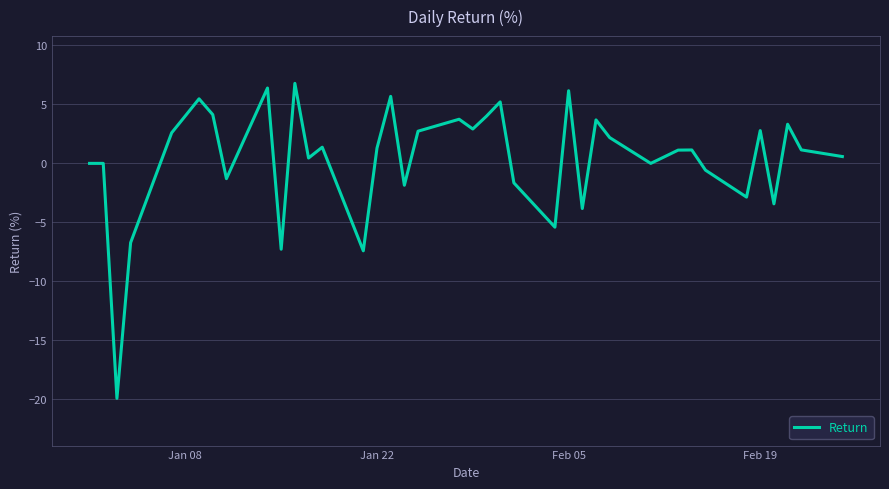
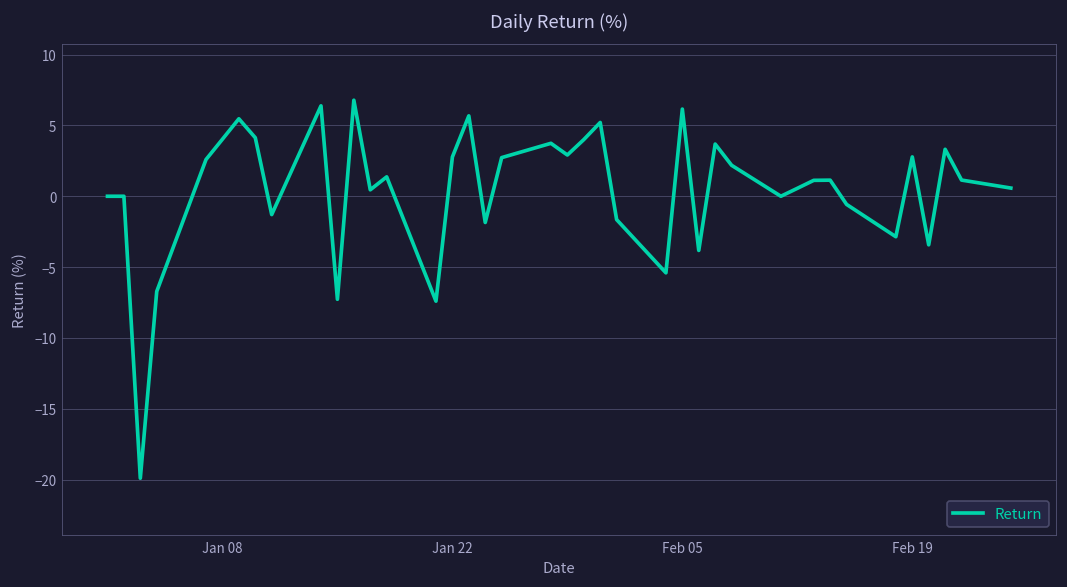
  {
    "Jan 08": 4.0,
-   "Jan 22": 1.3,
+   "Jan 22": 2.8,
    "Feb 05": 6.2,
    "Feb 19": 2.8
  }
